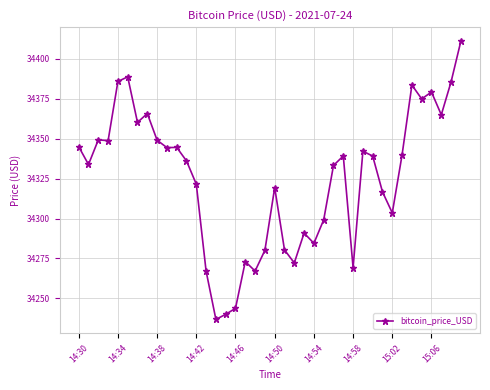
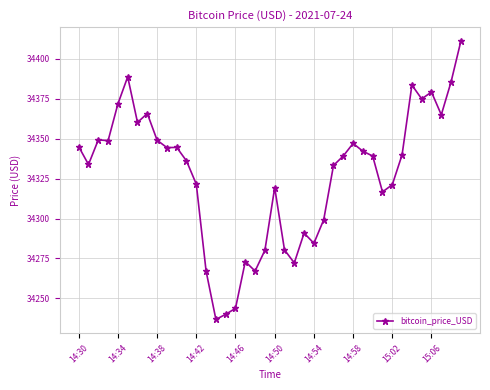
  {
    "14:30": 34345,
-   "14:34": 34386,
+   "14:34": 34372,
    "14:38": 34349,
    "14:42": 34322,
    "14:46": 34244,
    "14:50": 34319,
    "14:54": 34284,
-   "14:58": 34269,
-   "15:02": 34304,
+   "14:58": 34347,
+   "15:02": 34321,
    "15:06": 34379
  }
